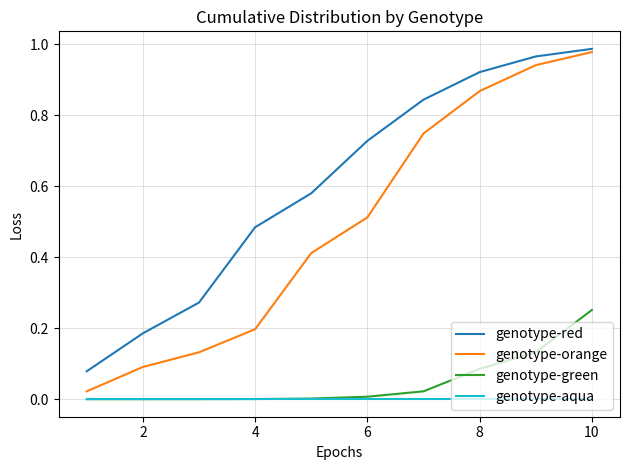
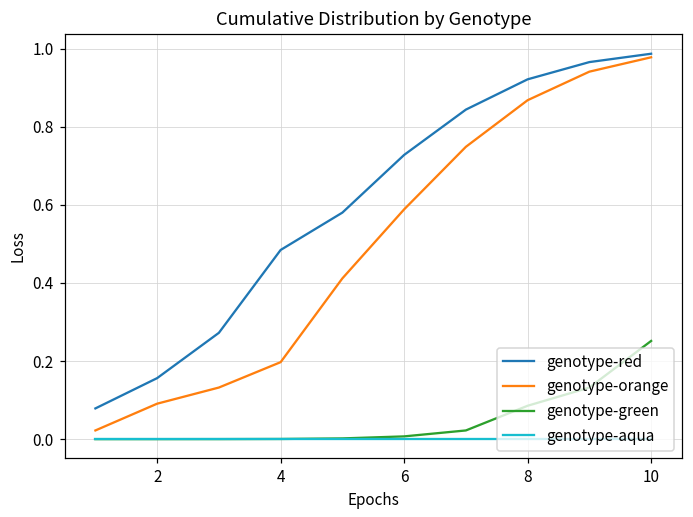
  {
    "genotype-red": {
-     "2": 0.19,
+     "2": 0.16,
      "4": 0.48,
      "6": 0.73,
      "8": 0.92,
      "10": 0.99
    },
    "genotype-orange": {
      "2": 0.09,
      "4": 0.20,
-     "6": 0.51,
+     "6": 0.59,
      "8": 0.87,
      "10": 0.98
    },
    "genotype-green": {
      "10": 0.25
    }
  }
